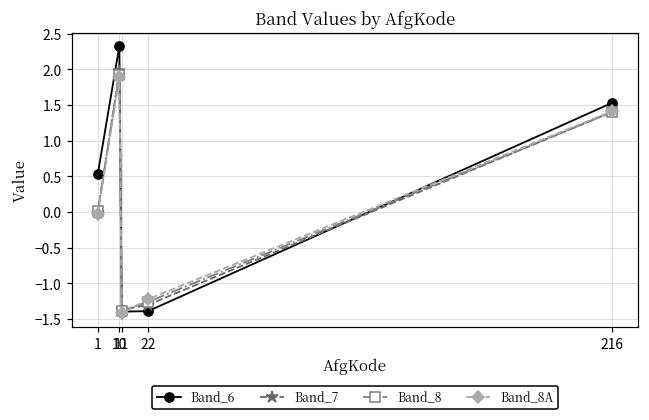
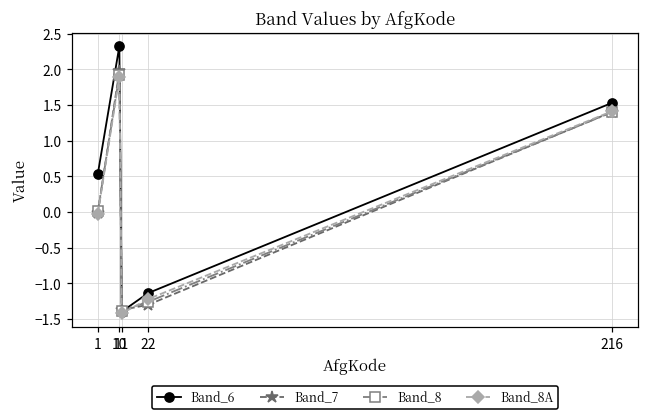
  {
    "Band_6": {
      "1": 0.5,
-     "22": -1.4,
+     "22": -1.1,
      "216": 1.5
    }
  }
